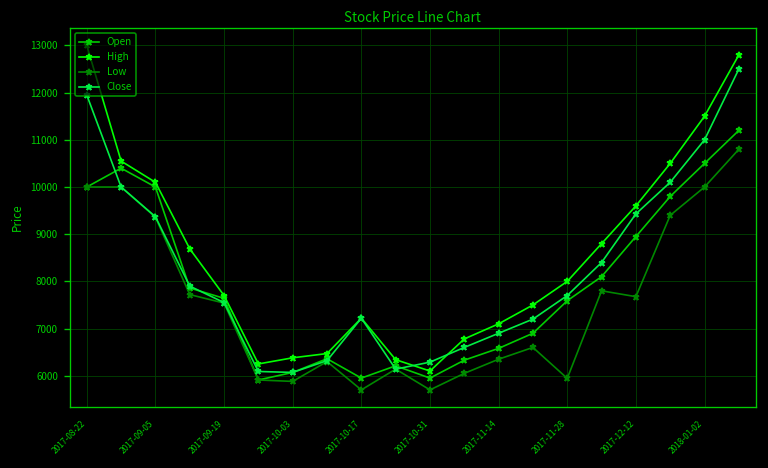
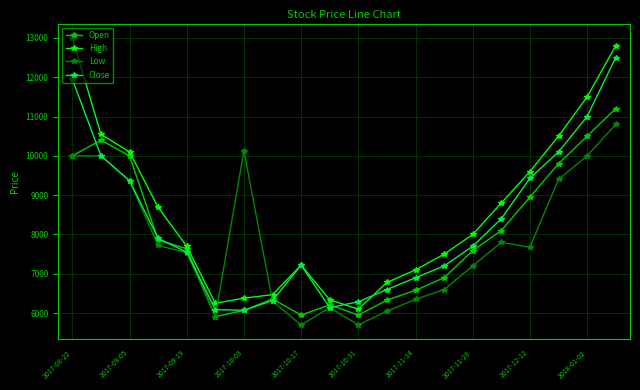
  {
    "Low": {
-     "2017-10-03": 5900,
+     "2017-10-03": 10100,
      "2017-10-17": 5700,
      "2017-10-31": 5700,
      "2017-11-14": 6400,
-     "2017-11-28": 5900,
+     "2017-11-28": 7200,
      "2017-12-12": 7700,
      "2018-01-02": 10000
    },
    "Close": {
      "2017-10-31": 6300,
      "2017-11-14": 6900,
      "2017-11-28": 7700,
      "2017-12-12": 9400,
      "2018-01-02": 11000
    }
  }
